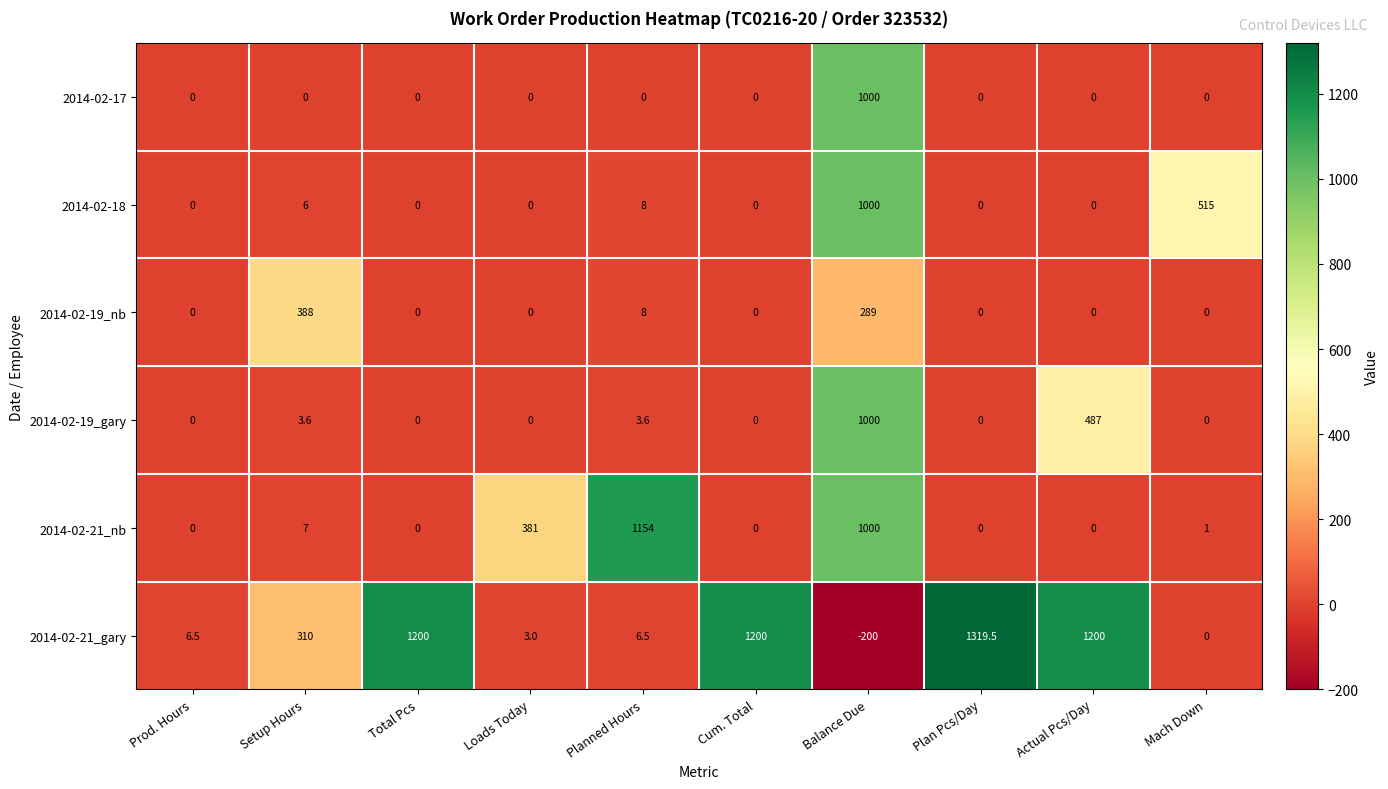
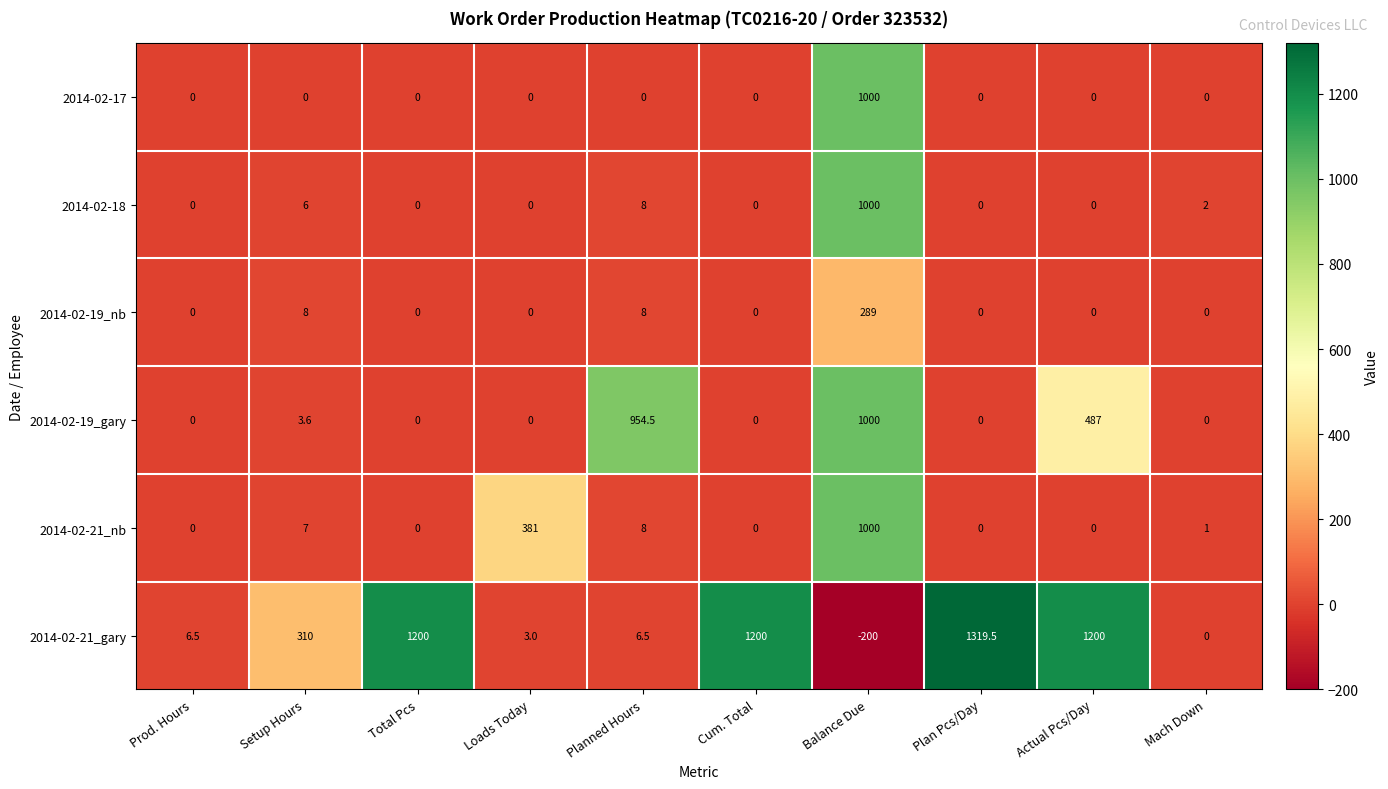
  {
    "2014-02-17": {
      "Prod. Hours": 0,
      "Setup Hours": 0,
      "Total Pcs": 0,
      "Loads Today": 0,
      "Planned Hours": 0,
      "Cum. Total": 0,
      "Balance Due": 1000,
      "Plan Pcs/Day": 0,
      "Actual Pcs/Day": 0,
      "Mach Down": 0
    },
    "2014-02-18": {
      "Prod. Hours": 0,
      "Setup Hours": 6,
      "Total Pcs": 0,
      "Loads Today": 0,
      "Planned Hours": 8,
      "Cum. Total": 0,
      "Balance Due": 1000,
      "Plan Pcs/Day": 0,
      "Actual Pcs/Day": 0,
-     "Mach Down": 515
+     "Mach Down": 2
    },
    "2014-02-19_nb": {
      "Prod. Hours": 0,
-     "Setup Hours": 388,
+     "Setup Hours": 8,
      "Total Pcs": 0,
      "Loads Today": 0,
      "Planned Hours": 8,
      "Cum. Total": 0,
      "Balance Due": 289,
      "Plan Pcs/Day": 0,
      "Actual Pcs/Day": 0,
      "Mach Down": 0
    },
    "2014-02-19_gary": {
      "Prod. Hours": 0,
      "Setup Hours": 3.6,
      "Total Pcs": 0,
      "Loads Today": 0,
-     "Planned Hours": 3.6,
+     "Planned Hours": 954.5,
      "Cum. Total": 0,
      "Balance Due": 1000,
      "Plan Pcs/Day": 0,
      "Actual Pcs/Day": 487,
      "Mach Down": 0
    },
    "2014-02-21_nb": {
      "Prod. Hours": 0,
      "Setup Hours": 7,
      "Total Pcs": 0,
      "Loads Today": 381,
-     "Planned Hours": 1154,
+     "Planned Hours": 8,
      "Cum. Total": 0,
      "Balance Due": 1000,
      "Plan Pcs/Day": 0,
      "Actual Pcs/Day": 0,
      "Mach Down": 1
    },
    "2014-02-21_gary": {
      "Prod. Hours": 6.5,
      "Setup Hours": 310,
      "Total Pcs": 1200,
      "Loads Today": 3.0,
      "Planned Hours": 6.5,
      "Cum. Total": 1200,
      "Balance Due": -200,
      "Plan Pcs/Day": 1319.5,
      "Actual Pcs/Day": 1200,
      "Mach Down": 0
    }
  }
